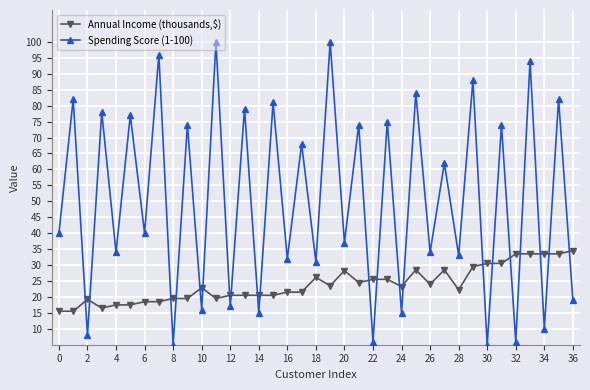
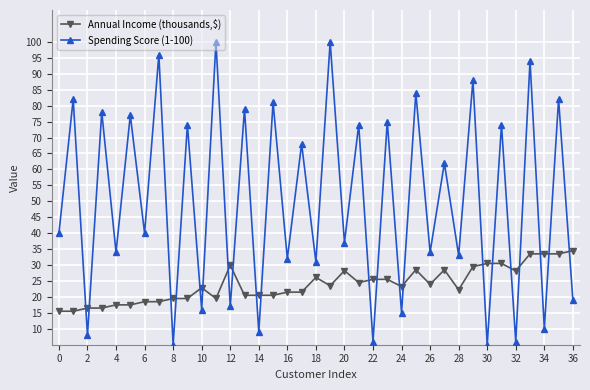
  {
    "Annual Income (thousands,$)": {
      "0": 16,
-     "2": 19,
+     "2": 17,
      "4": 18,
      "6": 19,
      "8": 20,
      "10": 23,
-     "12": 21,
+     "12": 30,
      "14": 21,
      "16": 22,
      "18": 26,
      "20": 28,
      "22": 26,
      "24": 23,
      "26": 24,
      "28": 22,
      "30": 31,
-     "32": 34,
+     "32": 28,
      "34": 34,
      "36": 35
    },
    "Spending Score (1-100)": {
      "0": 40,
      "2": 8,
      "4": 34,
      "6": 40,
      "8": 5,
      "10": 16,
      "12": 17,
-     "14": 15,
+     "14": 9,
      "16": 32,
      "18": 31,
      "20": 37,
      "22": 6,
      "24": 15,
      "26": 34,
      "28": 33,
      "30": 5,
      "32": 6,
      "34": 10,
      "36": 19
    }
  }
